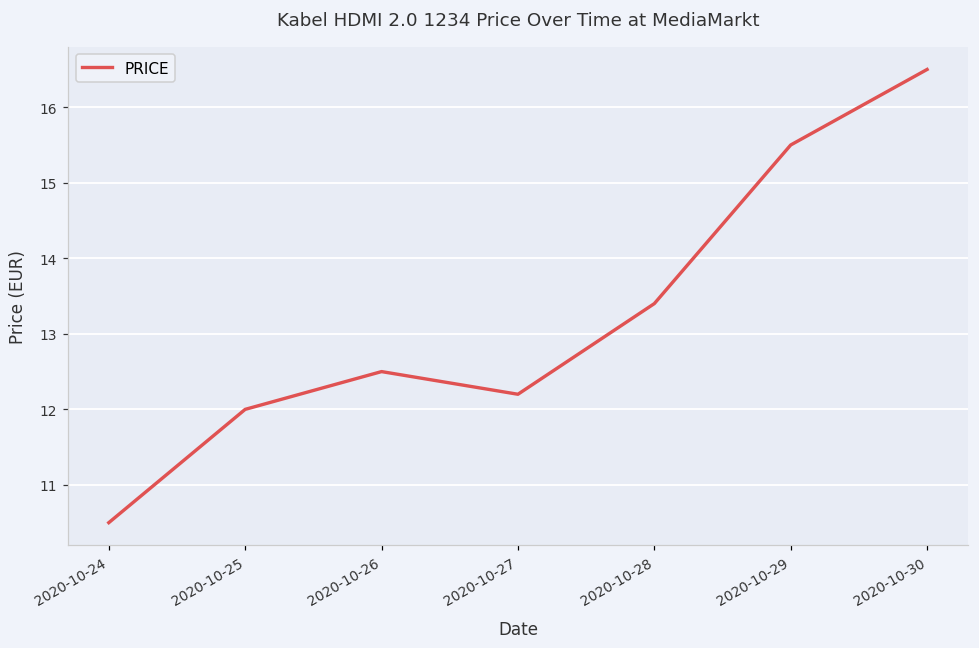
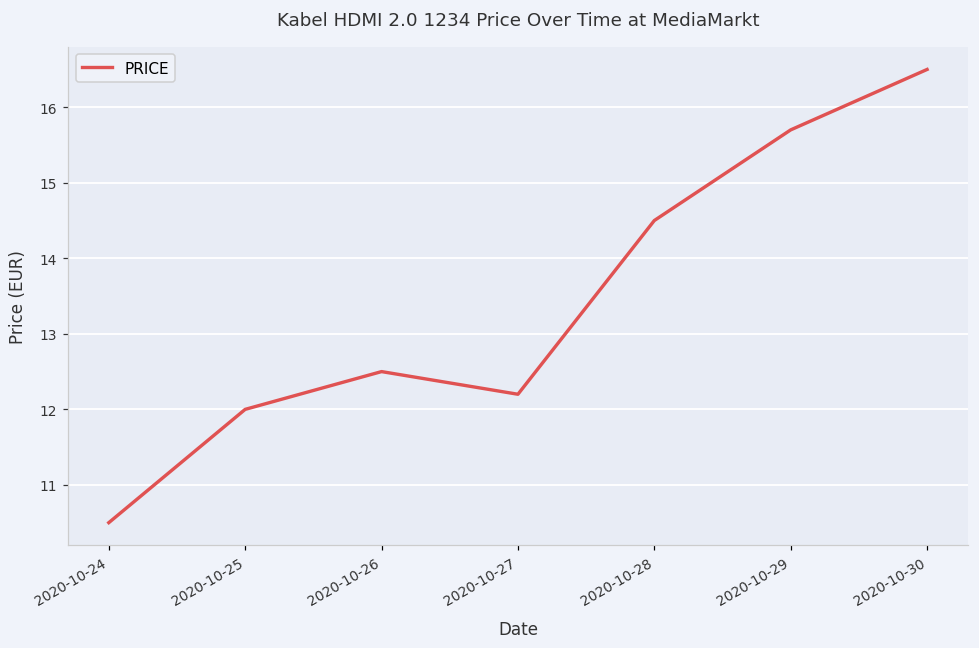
  {
    "2020-10-24": 10.5,
    "2020-10-25": 12.0,
    "2020-10-26": 12.5,
    "2020-10-27": 12.2,
-   "2020-10-28": 13.4,
-   "2020-10-29": 15.5,
+   "2020-10-28": 14.5,
+   "2020-10-29": 15.7,
    "2020-10-30": 16.5
  }
